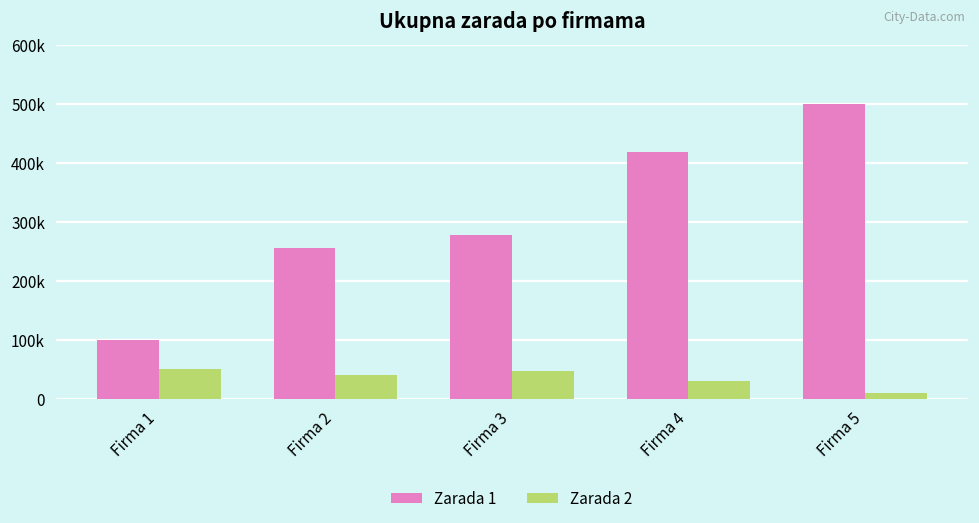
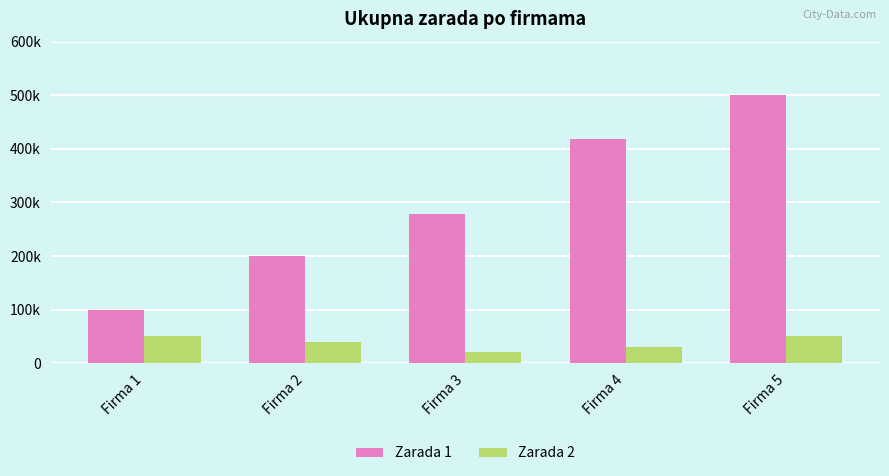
  {
    "Zarada 1": {
      "Firma 1": 100000,
-     "Firma 2": 260000,
+     "Firma 2": 200000,
      "Firma 3": 280000,
      "Firma 4": 420000,
      "Firma 5": 500000
    },
    "Zarada 2": {
      "Firma 1": 50000,
      "Firma 2": 40000,
-     "Firma 3": 50000,
+     "Firma 3": 20000,
      "Firma 4": 30000,
-     "Firma 5": 10000
+     "Firma 5": 50000
    }
  }
